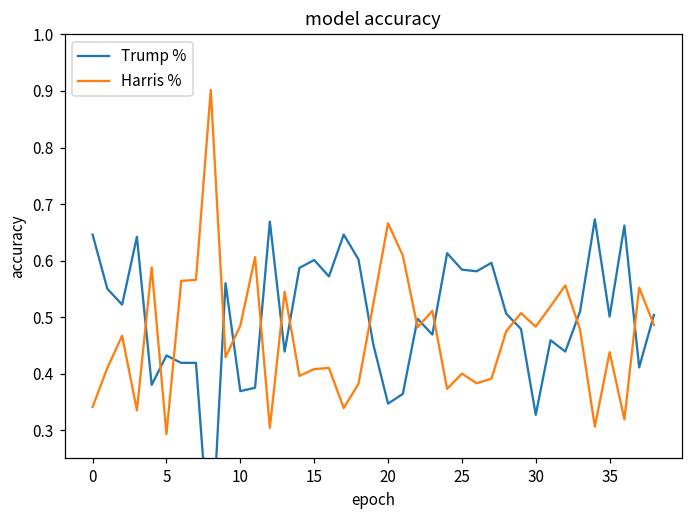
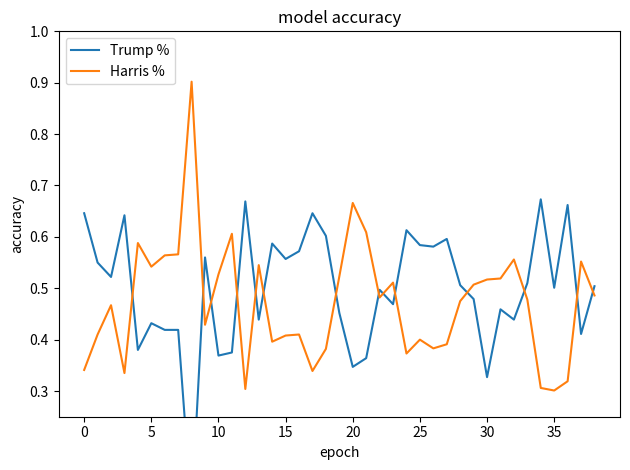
  {
    "Trump %": {
      "0": 0.65,
      "5": 0.43,
      "10": 0.37,
-     "15": 0.60,
+     "15": 0.56,
      "20": 0.35,
      "25": 0.58,
      "30": 0.33,
      "35": 0.50
    },
    "Harris %": {
      "0": 0.34,
-     "5": 0.29,
-     "10": 0.49,
+     "5": 0.54,
+     "10": 0.53,
      "15": 0.41,
      "20": 0.67,
      "25": 0.40,
-     "30": 0.48,
-     "35": 0.44
+     "30": 0.52,
+     "35": 0.30
    }
  }
